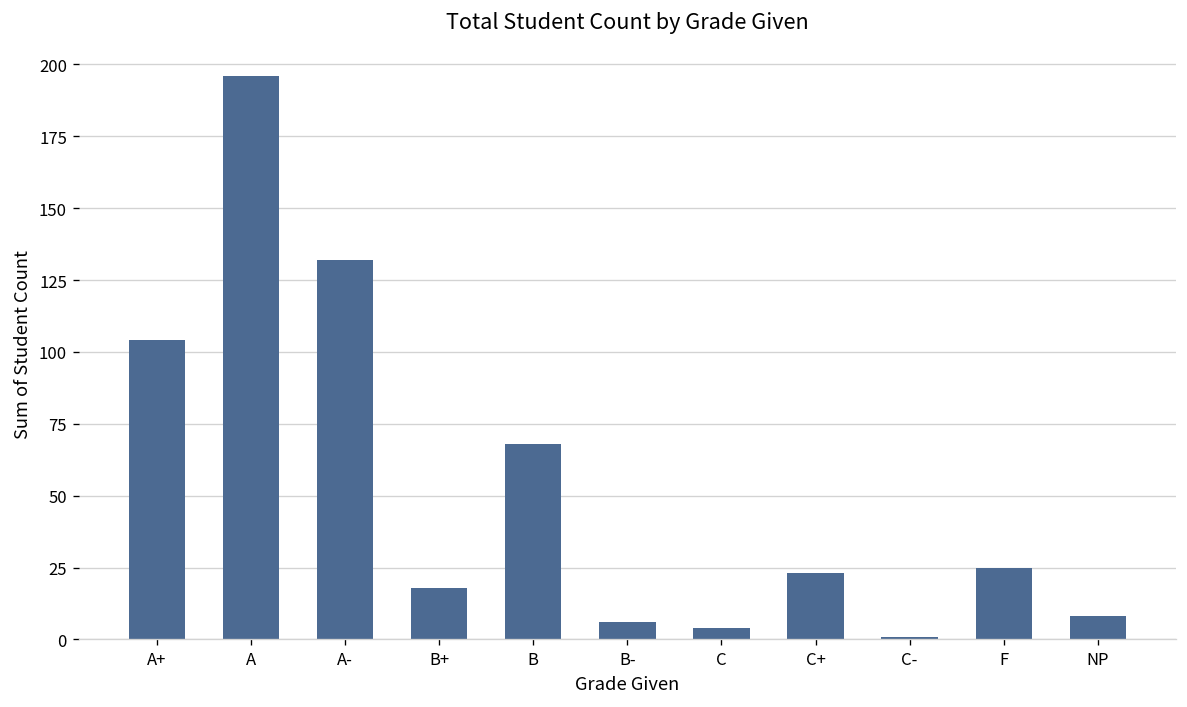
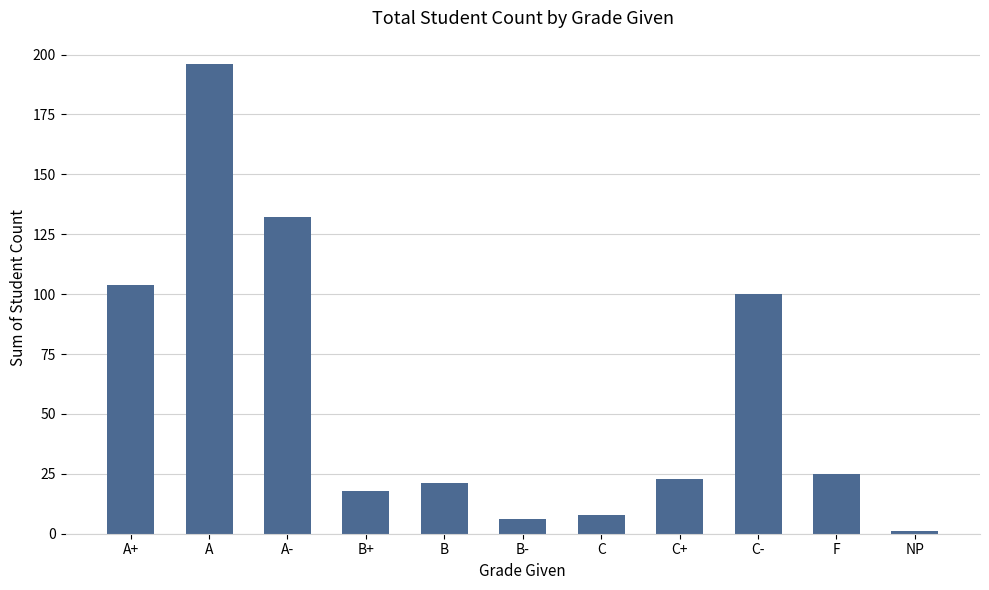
  {
    "A+": 104,
    "A": 196,
    "A-": 132,
    "B+": 18,
-   "B": 68,
+   "B": 21,
    "B-": 6,
-   "C": 4,
+   "C": 8,
    "C+": 23,
-   "C-": 1,
+   "C-": 100,
    "F": 25,
-   "NP": 8
+   "NP": 1
  }
